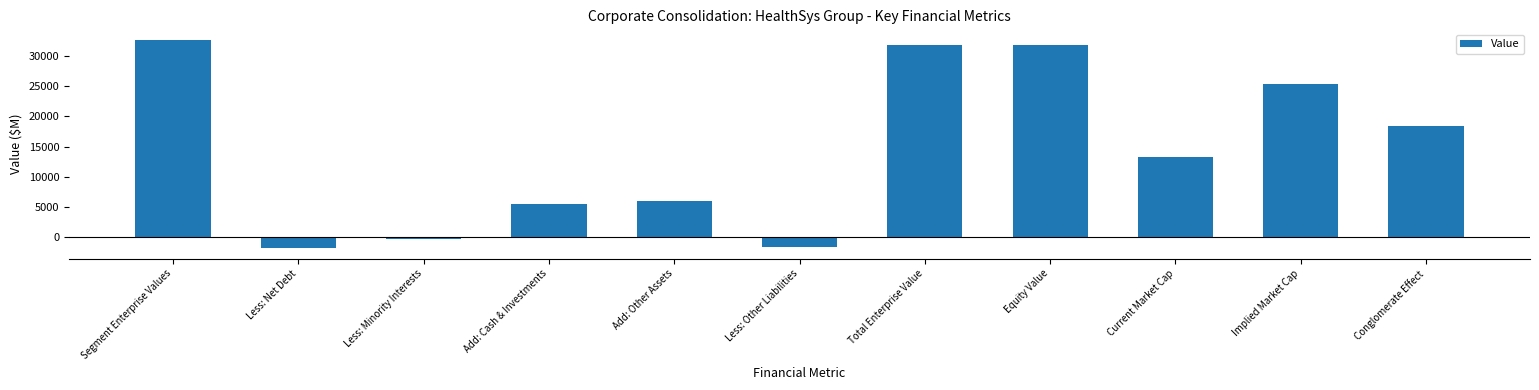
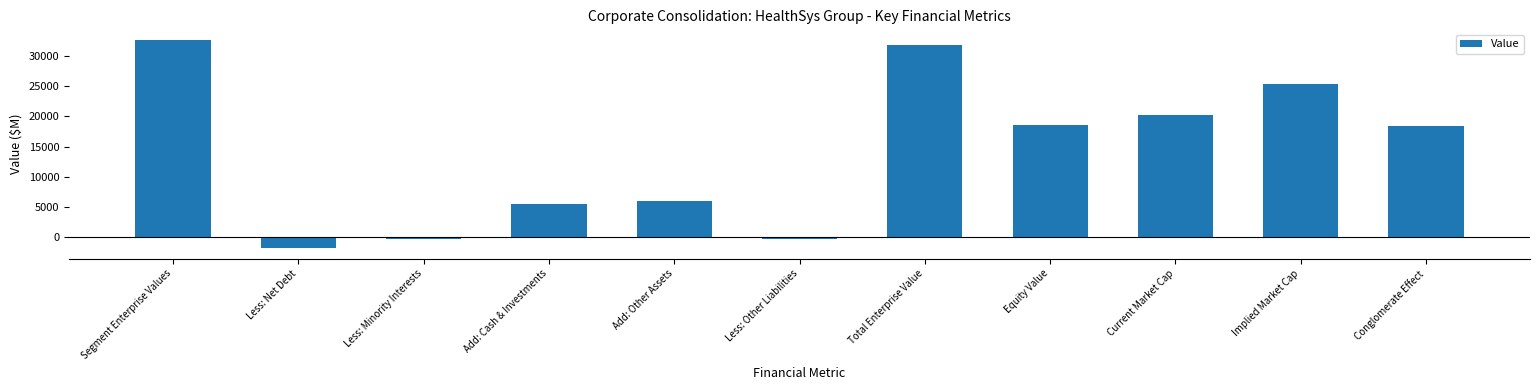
  {
    "Segment Enterprise Values": 33000,
    "Less: Net Debt": -2000,
    "Add: Cash & Investments": 5000,
    "Add: Other Assets": 6000,
-   "Less: Other Liabilities": -2000,
+   "Less: Other Liabilities": 0,
    "Total Enterprise Value": 32000,
-   "Equity Value": 32000,
-   "Current Market Cap": 13000,
+   "Equity Value": 19000,
+   "Current Market Cap": 20000,
    "Implied Market Cap": 25000,
    "Conglomerate Effect": 19000
  }
